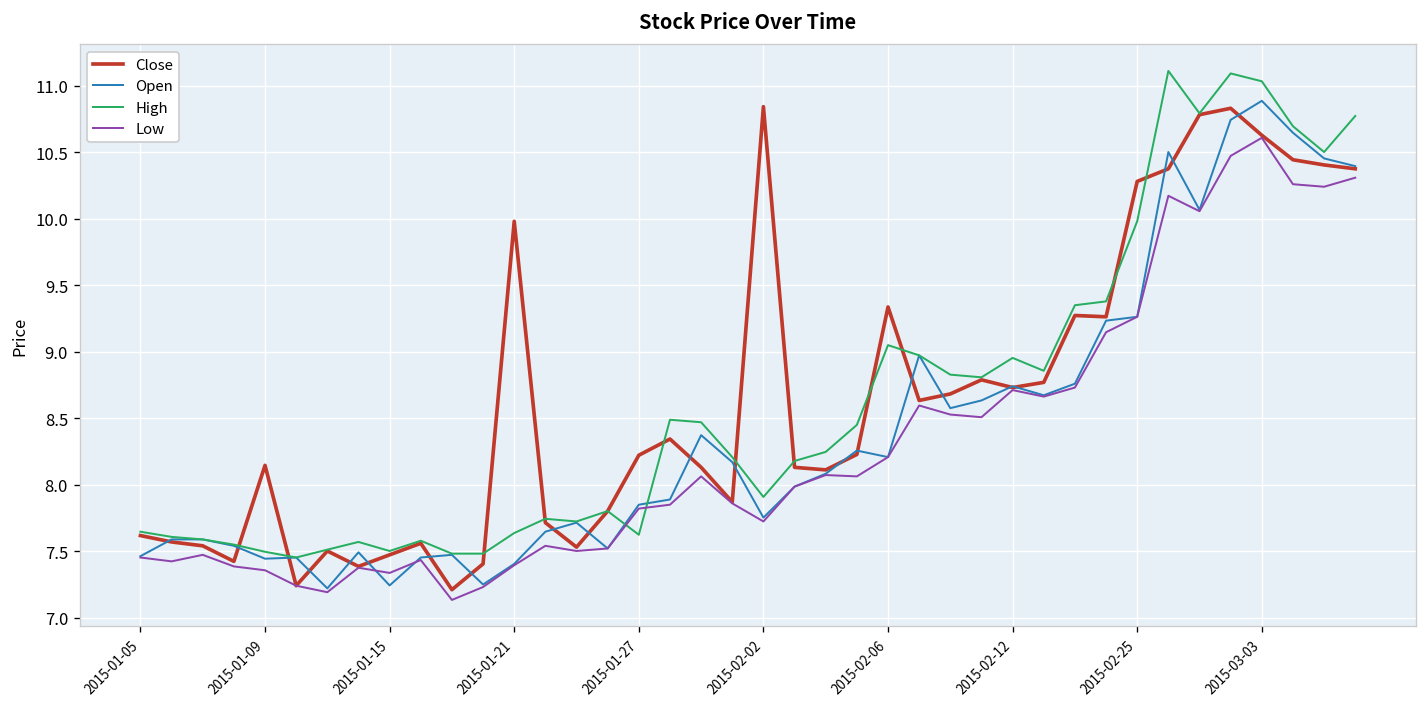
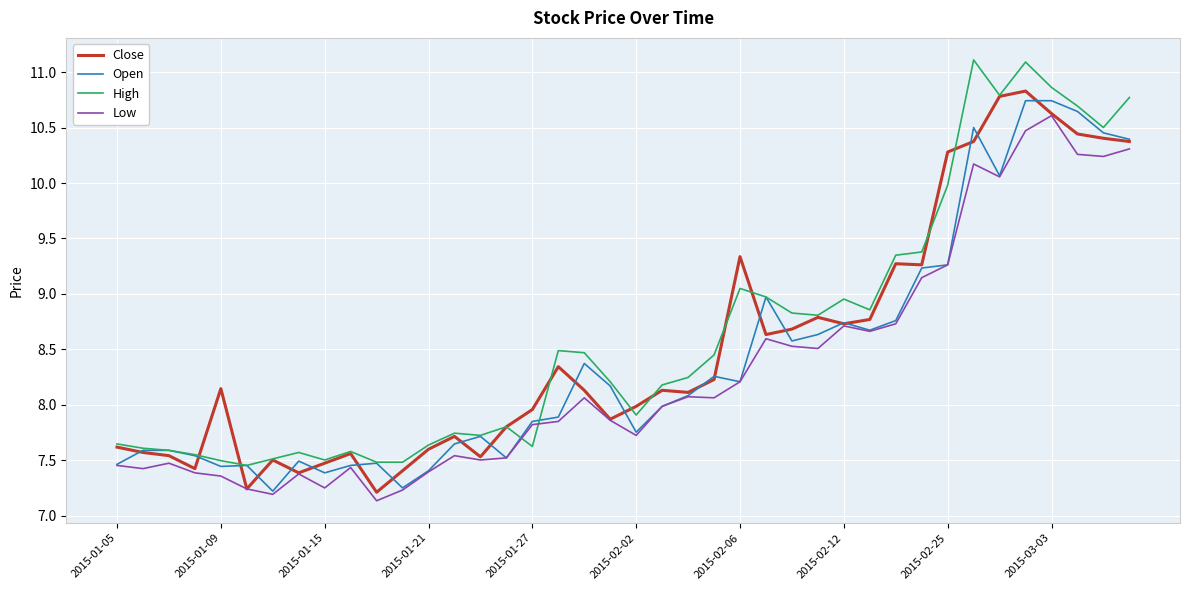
  {
    "Close": {
      "2015-01-05": 7.62,
      "2015-01-09": 8.15,
      "2015-01-15": 7.47,
-     "2015-01-21": 9.98,
-     "2015-01-27": 8.22,
-     "2015-02-02": 10.84,
+     "2015-01-21": 7.60,
+     "2015-01-27": 7.96,
+     "2015-02-02": 7.99,
      "2015-02-06": 9.34,
      "2015-02-25": 10.28
    },
    "Open": {
      "2015-01-09": 7.44,
-     "2015-01-15": 7.24,
+     "2015-01-15": 7.39,
      "2015-01-27": 7.85,
      "2015-02-02": 7.75,
-     "2015-03-03": 10.89
+     "2015-03-03": 10.74
    },
    "High": {
      "2015-01-05": 7.65,
      "2015-01-09": 7.50,
      "2015-01-15": 7.50,
      "2015-01-21": 7.64,
      "2015-01-27": 7.62,
      "2015-02-02": 7.91,
      "2015-02-06": 9.05,
      "2015-02-12": 8.95,
      "2015-02-25": 9.98,
-     "2015-03-03": 11.03
+     "2015-03-03": 10.86
    },
    "Low": {
      "2015-01-09": 7.36,
-     "2015-01-15": 7.34,
+     "2015-01-15": 7.25,
      "2015-01-27": 7.82,
      "2015-02-02": 7.72
    }
  }
